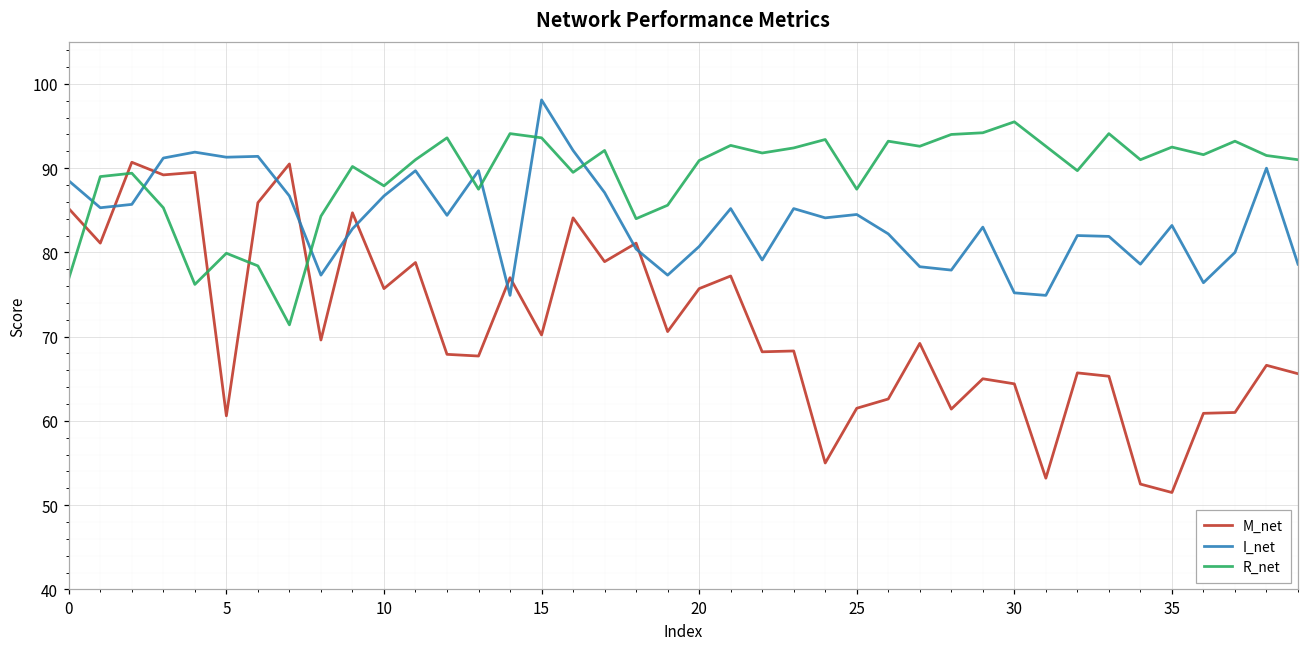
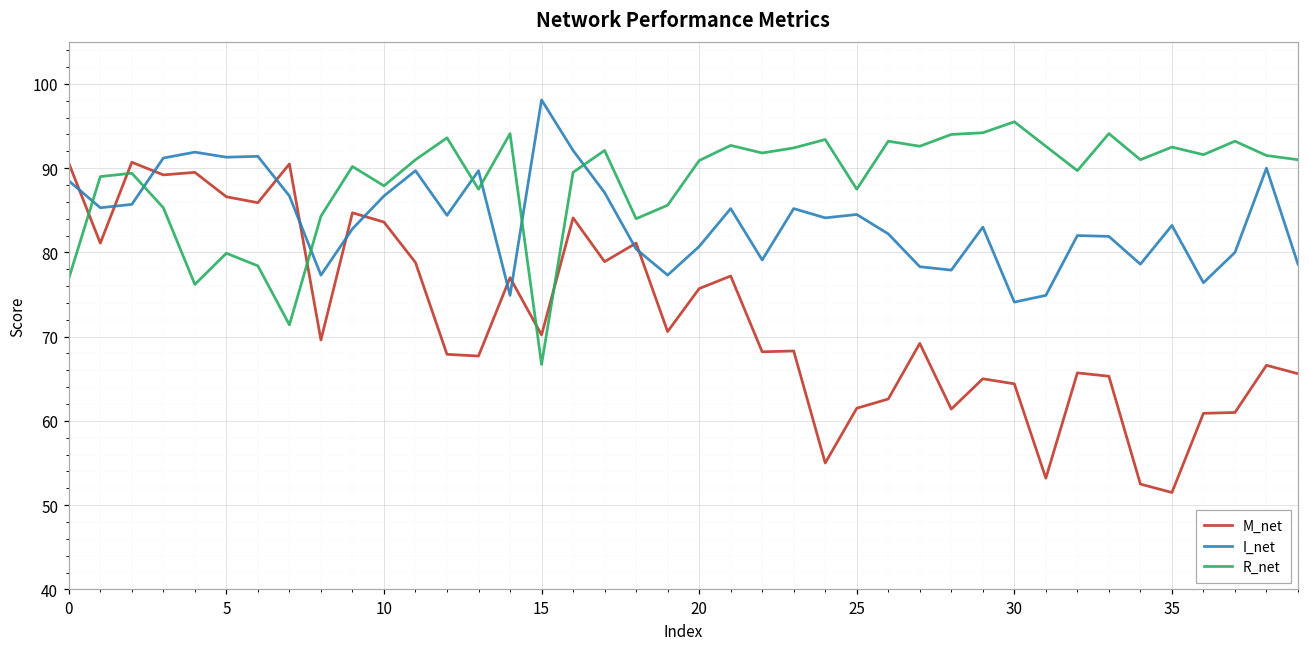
  {
    "M_net": {
-     "0": 85,
-     "5": 61,
-     "10": 76,
+     "0": 91,
+     "5": 87,
+     "10": 84,
      "15": 70,
      "20": 76,
      "25": 62,
      "30": 64,
      "35": 52
    },
    "I_net": {
      "0": 89,
      "5": 91,
      "10": 87,
      "15": 98,
      "20": 81,
      "25": 85,
-     "30": 75,
+     "30": 74,
      "35": 83
    },
    "R_net": {
      "0": 77,
      "5": 80,
      "10": 88,
-     "15": 94,
+     "15": 67,
      "20": 91,
      "25": 88,
      "30": 96,
      "35": 93
    }
  }
